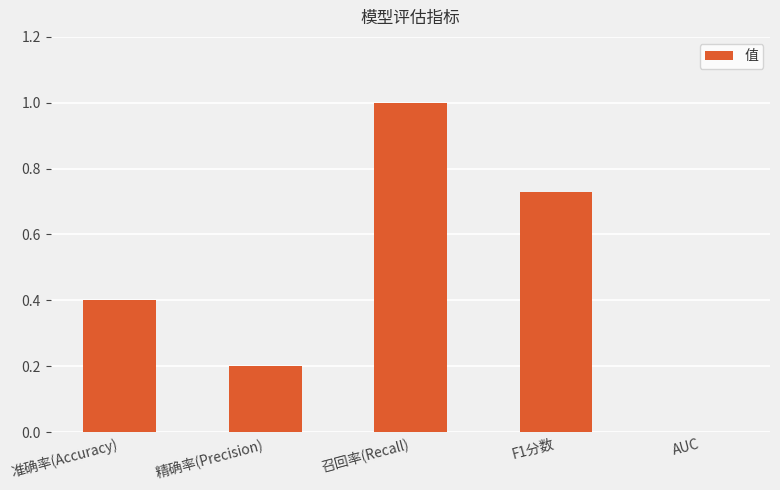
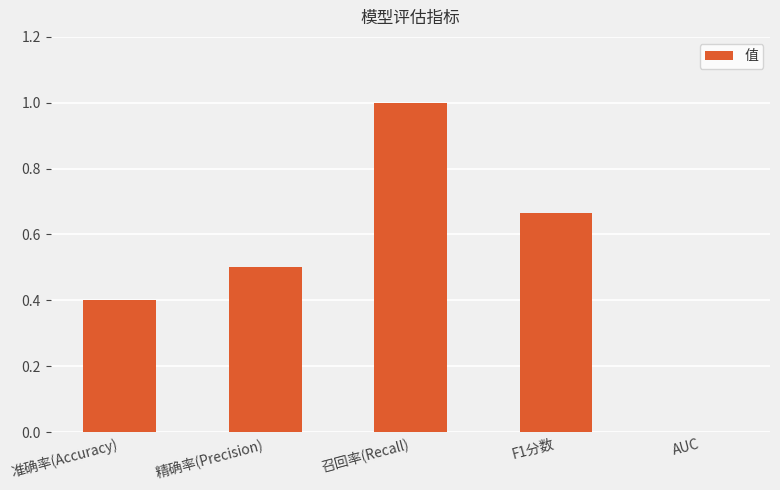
  {
    "准确率(Accuracy)": 0.40,
-   "精确率(Precision)": 0.2,
+   "精确率(Precision)": 0.5,
    "召回率(Recall)": 1.00,
-   "F1分数": 0.73,
+   "F1分数": 0.67,
    "AUC": 0.00
  }
